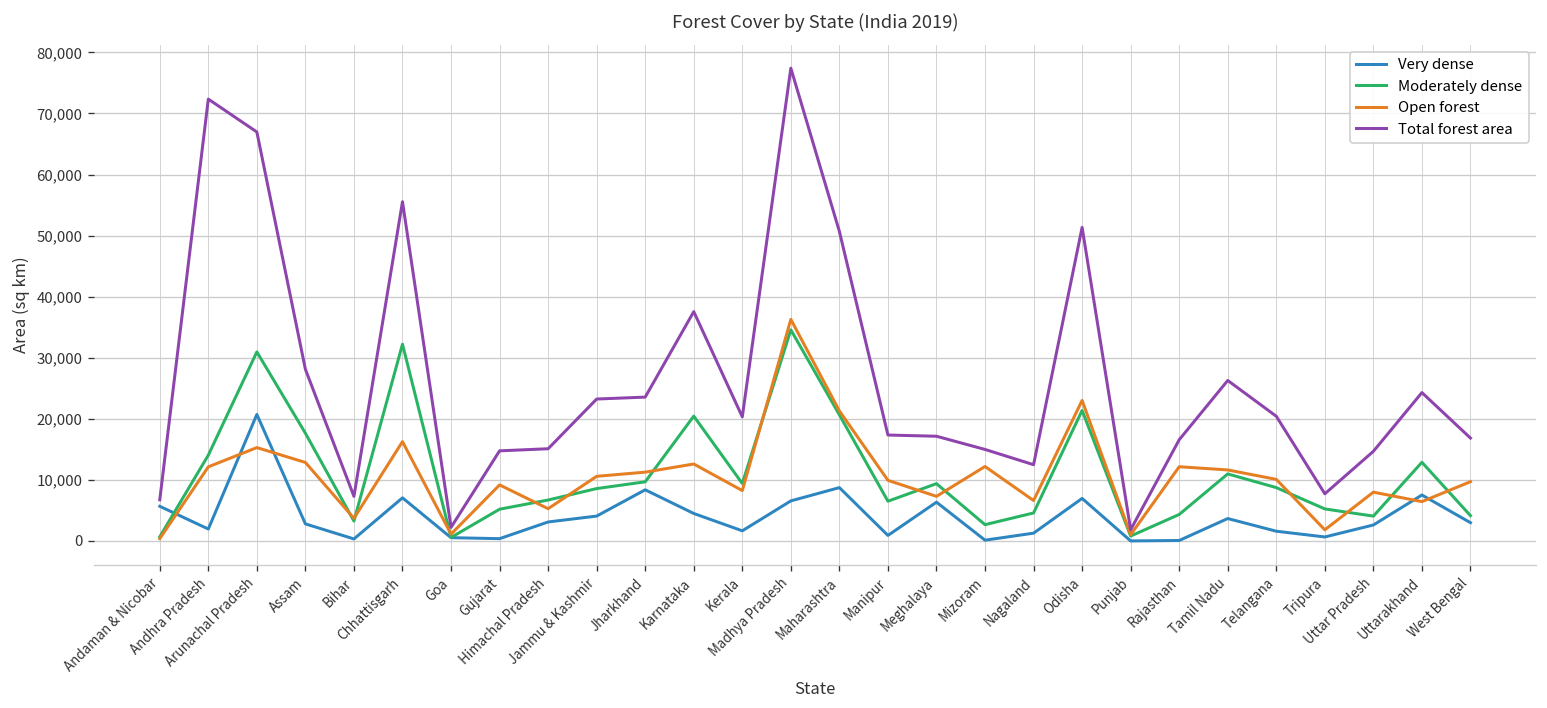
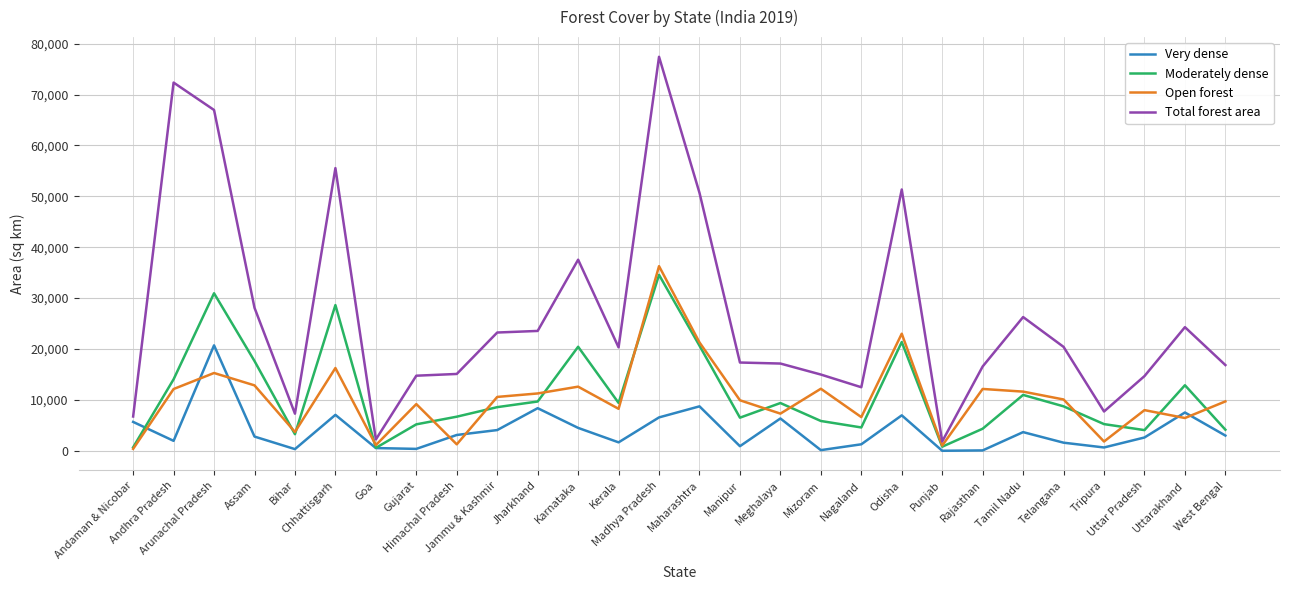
  {
    "Very dense": {
      "Andaman & Nicobar": "6,000",
      "Andhra Pradesh": "2,000",
      "Arunachal Pradesh": "21,000",
      "Assam": "3,000",
      "Bihar": "0",
      "Chhattisgarh": "7,000",
      "Gujarat": "0",
      "Himachal Pradesh": "3,000",
      "Jammu & Kashmir": "4,000",
      "Jharkhand": "8,000",
      "Karnataka": "5,000",
      "Kerala": "2,000",
      "Madhya Pradesh": "7,000",
      "Maharashtra": "9,000",
      "Manipur": "1,000",
      "Meghalaya": "6,000",
      "Mizoram": "0",
      "Nagaland": "1,000",
      "Odisha": "7,000",
      "Punjab": "0",
      "Rajasthan": "0",
      "Tamil Nadu": "4,000",
      "Telangana": "2,000",
      "Tripura": "1,000",
      "Uttar Pradesh": "3,000",
      "Uttarakhand": "8,000",
      "West Bengal": "3,000"
    },
    "Moderately dense": {
      "Andhra Pradesh": "14,000",
      "Arunachal Pradesh": "31,000",
      "Assam": "18,000",
-     "Chhattisgarh": "32,000",
+     "Chhattisgarh": "29,000",
      "Gujarat": "5,000",
      "Himachal Pradesh": "7,000",
      "Jammu & Kashmir": "9,000",
      "Jharkhand": "10,000",
      "Karnataka": "20,000",
      "Kerala": "9,000",
      "Madhya Pradesh": "35,000",
      "Maharashtra": "21,000",
      "Manipur": "7,000",
      "Meghalaya": "9,000",
-     "Mizoram": "3,000",
+     "Mizoram": "6,000",
      "Nagaland": "5,000",
      "Odisha": "21,000",
      "Rajasthan": "4,000",
      "Tamil Nadu": "11,000",
      "Telangana": "9,000",
      "Tripura": "5,000",
      "Uttar Pradesh": "4,000",
      "Uttarakhand": "13,000",
      "West Bengal": "4,000"
    },
    "Open forest": {
      "Andhra Pradesh": "12,000",
      "Arunachal Pradesh": "15,000",
      "Assam": "13,000",
      "Chhattisgarh": "16,000",
      "Goa": "1,000",
      "Gujarat": "9,000",
-     "Himachal Pradesh": "5,000",
+     "Himachal Pradesh": "1,000",
      "Jammu & Kashmir": "11,000",
      "Jharkhand": "11,000",
      "Karnataka": "13,000",
      "Kerala": "8,000",
      "Madhya Pradesh": "36,000",
      "Maharashtra": "21,000",
      "Manipur": "10,000",
      "Meghalaya": "7,000",
      "Mizoram": "12,000",
      "Nagaland": "7,000",
      "Odisha": "23,000",
      "Rajasthan": "12,000",
      "Tamil Nadu": "12,000",
      "Telangana": "10,000",
      "Tripura": "2,000",
      "Uttar Pradesh": "8,000",
      "Uttarakhand": "6,000",
      "West Bengal": "10,000"
    },
    "Total forest area": {
      "Andaman & Nicobar": "7,000",
      "Andhra Pradesh": "72,000",
      "Arunachal Pradesh": "67,000",
      "Assam": "28,000",
      "Bihar": "7,000",
      "Chhattisgarh": "56,000",
      "Goa": "2,000",
      "Gujarat": "15,000",
      "Himachal Pradesh": "15,000",
      "Jammu & Kashmir": "23,000",
      "Jharkhand": "24,000",
      "Karnataka": "38,000",
      "Kerala": "20,000",
      "Madhya Pradesh": "77,000",
      "Maharashtra": "51,000",
      "Manipur": "17,000",
      "Meghalaya": "17,000",
      "Mizoram": "15,000",
      "Nagaland": "12,000",
      "Odisha": "51,000",
      "Punjab": "2,000",
      "Rajasthan": "17,000",
      "Tamil Nadu": "26,000",
      "Telangana": "20,000",
      "Tripura": "8,000",
      "Uttar Pradesh": "15,000",
      "Uttarakhand": "24,000",
      "West Bengal": "17,000"
    }
  }
